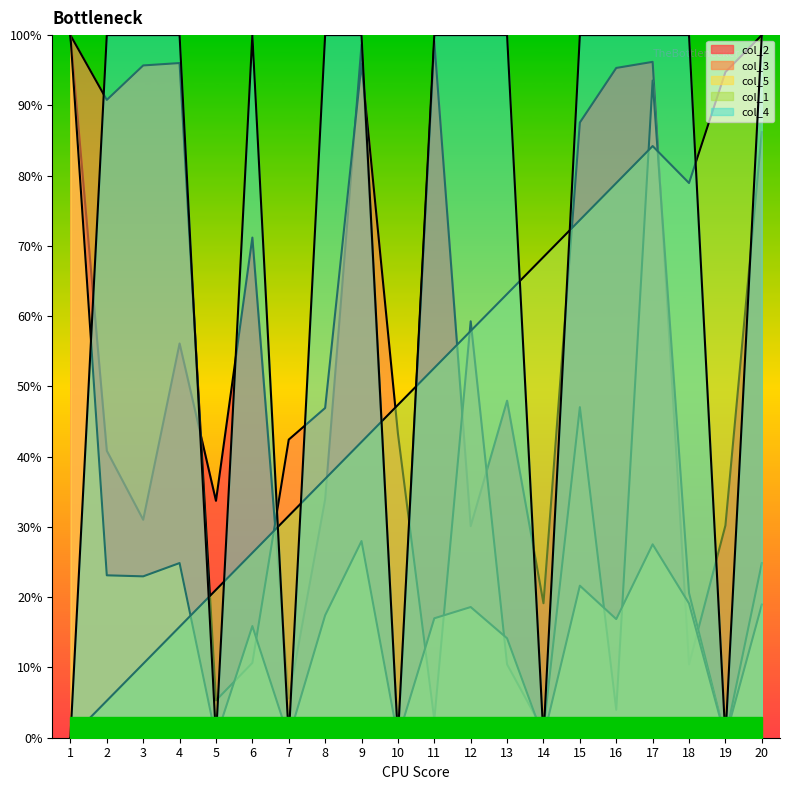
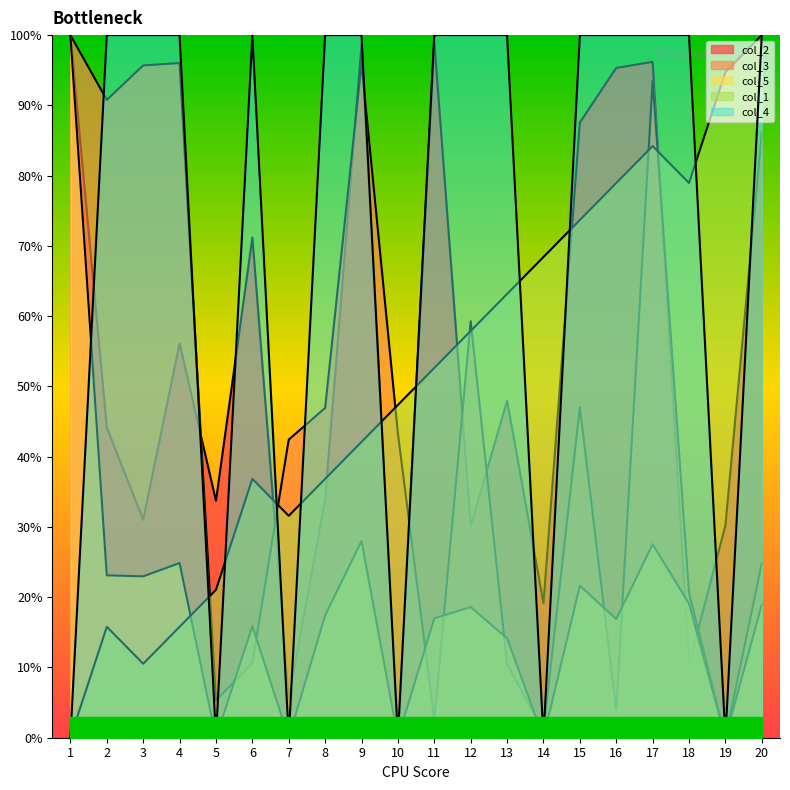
  {
    "col_2": {
-     "2": "41%",
+     "2": "44%",
      "3": "31%",
      "4": "56%",
      "5": "34%",
      "6": "71%",
      "7": "6%",
      "8": "34%",
      "9": "99%",
      "11": "99%",
      "12": "30%",
      "13": "48%",
      "14": "19%",
      "15": "88%",
      "16": "95%",
      "17": "96%",
      "18": "10%",
      "19": "30%",
      "20": "86%"
    },
    "col_3": {
      "2": "91%",
      "3": "96%",
      "4": "96%",
      "5": "5%",
      "6": "11%",
      "7": "42%",
      "8": "47%",
      "9": "96%",
      "10": "43%",
      "11": "3%",
      "12": "59%",
      "13": "10%",
      "14": "1%",
      "15": "47%",
      "16": "4%",
      "17": "94%",
      "18": "21%",
      "20": "25%"
    },
    "col_5": {
      "2": "23%",
      "3": "23%",
      "4": "25%",
      "6": "16%",
      "8": "17%",
      "9": "28%",
      "11": "17%",
      "12": "19%",
      "13": "14%",
      "15": "22%",
      "16": "17%",
      "17": "28%",
      "18": "19%",
      "20": "19%"
    },
    "col_1": {
-     "2": "5%",
+     "2": "16%",
      "3": "11%",
      "4": "16%",
      "5": "21%",
-     "6": "26%",
+     "6": "37%",
      "7": "32%",
      "8": "37%",
      "9": "42%",
      "10": "47%",
      "11": "53%",
      "12": "58%",
      "13": "63%",
      "14": "68%",
      "15": "74%",
      "16": "79%",
      "17": "84%",
      "18": "79%"
    },
    "col_4": {
      "2": "100%",
      "3": "100%",
      "4": "100%",
      "6": "100%",
      "8": "100%",
      "9": "100%",
      "11": "100%",
      "12": "100%",
      "13": "100%",
      "15": "100%",
      "16": "100%",
      "17": "100%",
      "18": "100%"
    }
  }
